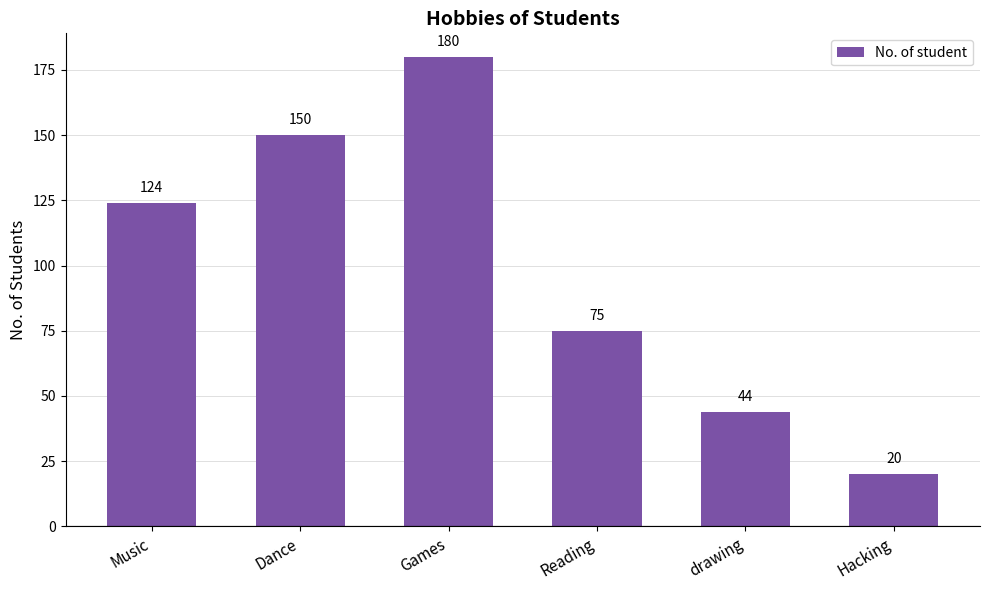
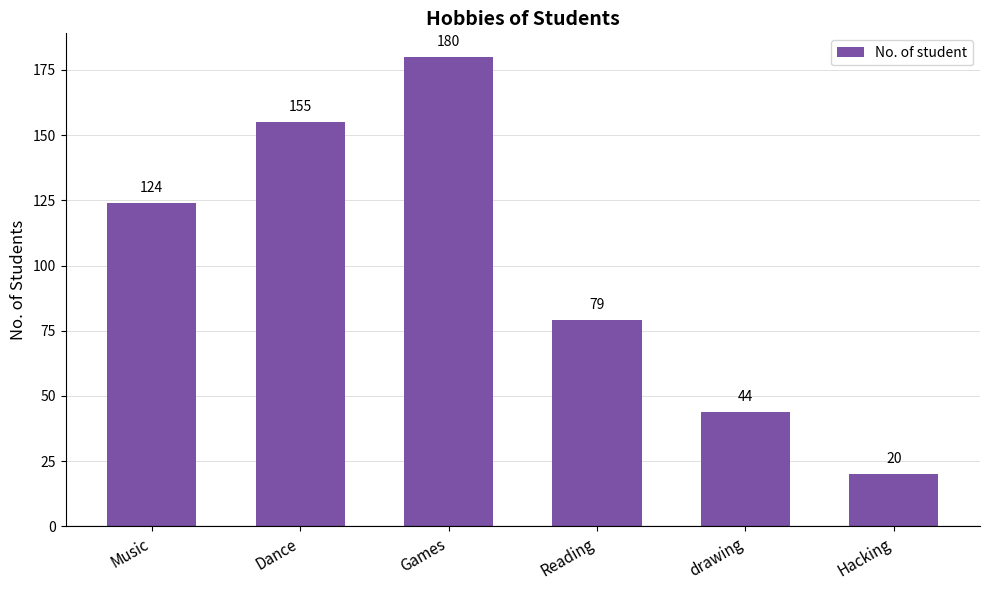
  {
    "Music": 124,
-   "Dance": 150,
+   "Dance": 155,
    "Games": 180,
-   "Reading": 75,
+   "Reading": 79,
    "drawing": 44,
    "Hacking": 20
  }
